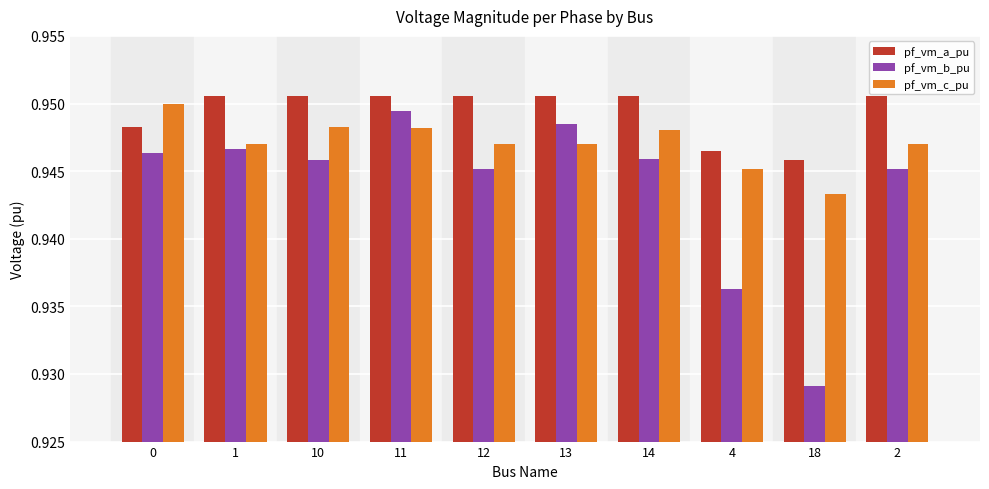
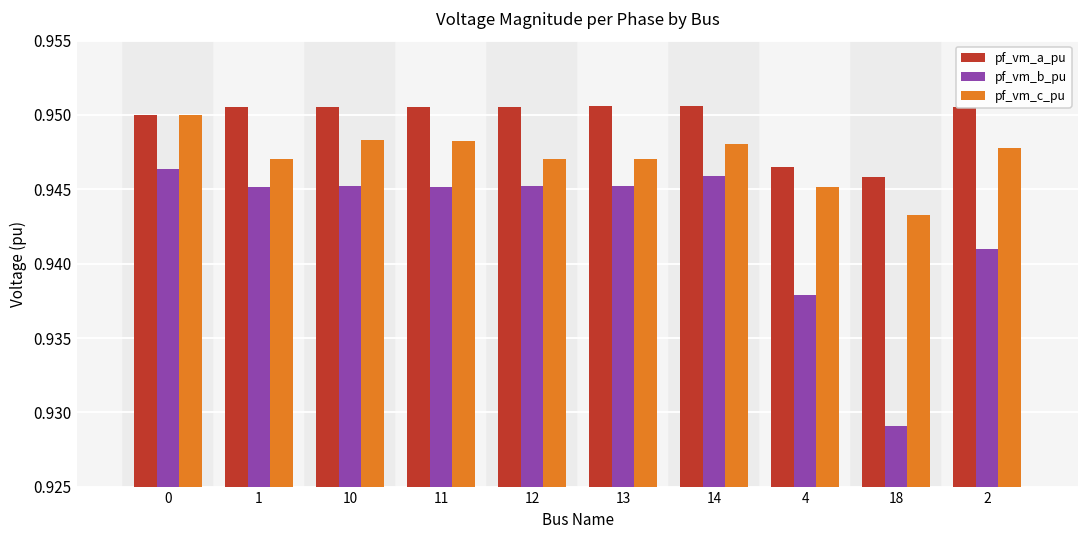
  {
    "pf_vm_a_pu": {
-     "0": 0.9483,
+     "0": 0.9500,
      "1": 0.9506,
      "10": 0.9506,
      "11": 0.9506,
      "12": 0.9506,
      "13": 0.9506,
      "14": 0.9506,
      "4": 0.9465,
      "18": 0.9458,
      "2": 0.9506
    },
    "pf_vm_b_pu": {
      "0": 0.9464,
-     "1": 0.9467,
-     "10": 0.9458,
-     "11": 0.9494,
+     "1": 0.9452,
+     "10": 0.9452,
+     "11": 0.9452,
      "12": 0.9452,
-     "13": 0.9485,
+     "13": 0.9452,
      "14": 0.9459,
-     "4": 0.9363,
+     "4": 0.9379,
      "18": 0.9291,
-     "2": 0.9452
+     "2": 0.9410
    },
    "pf_vm_c_pu": {
      "0": 0.9500,
      "1": 0.9470,
      "10": 0.9483,
      "11": 0.9482,
      "12": 0.9470,
      "13": 0.9470,
      "14": 0.9481,
      "4": 0.9452,
      "18": 0.9433,
-     "2": 0.9470
+     "2": 0.9478
    }
  }
